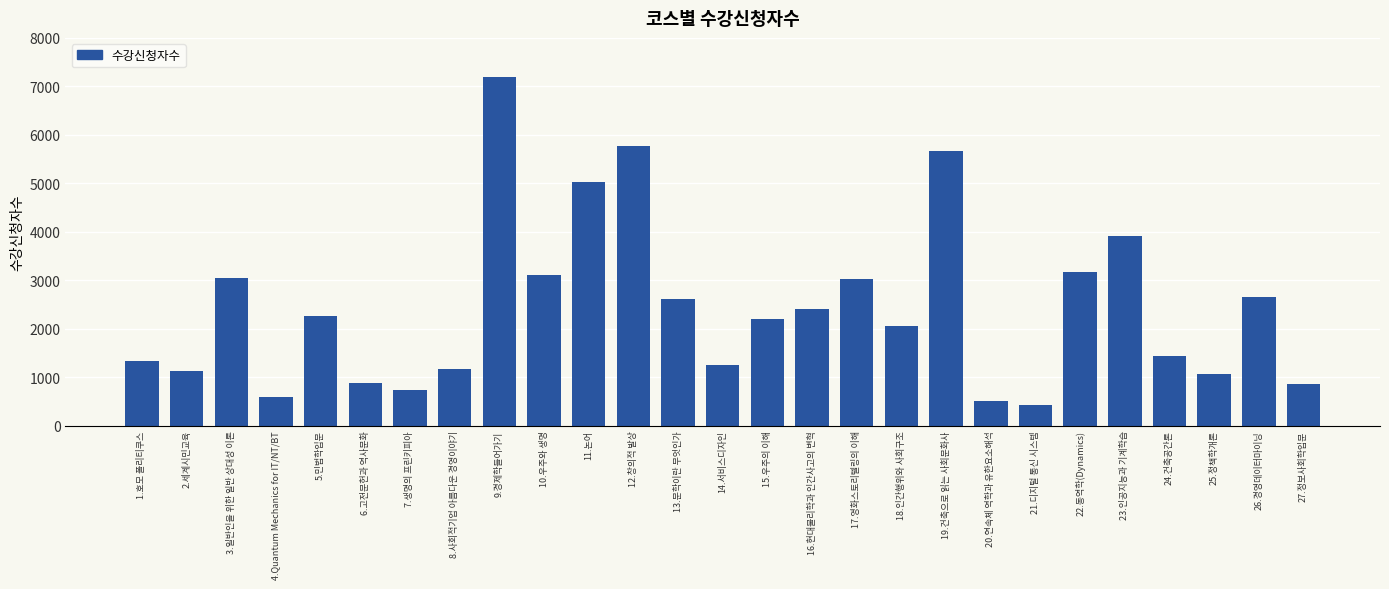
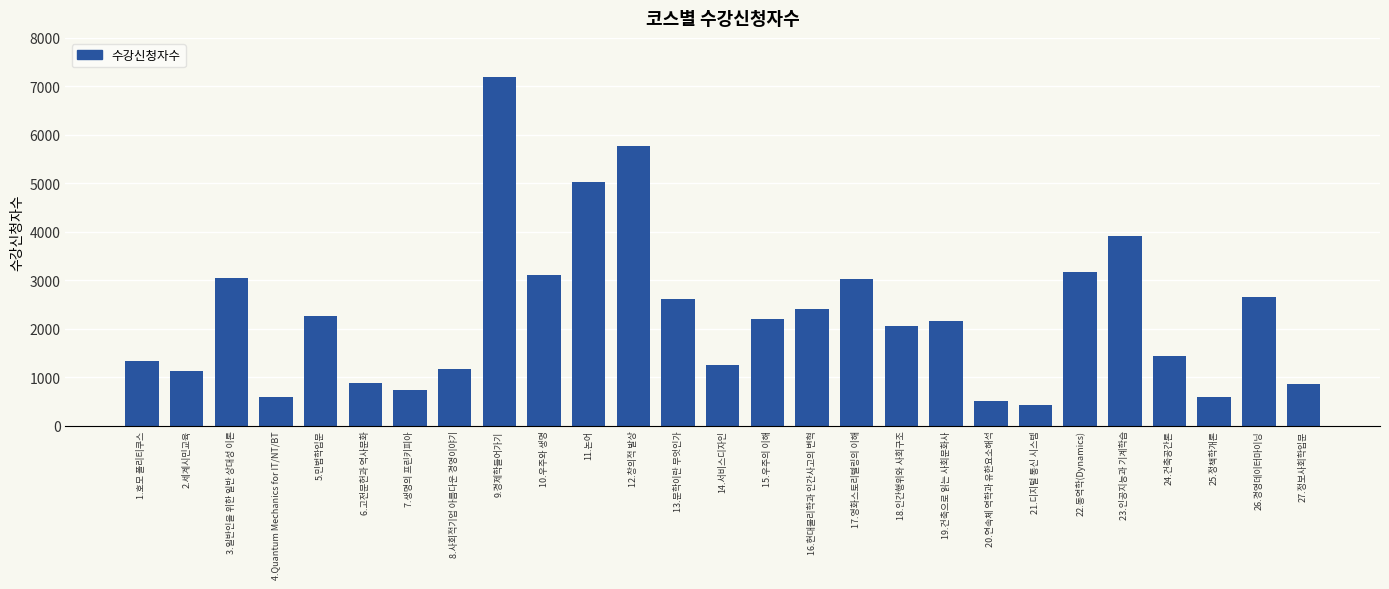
  {
    "1.호모 폴리티쿠스": 1300,
    "2.세계시민교육": 1100,
    "3.일반인을 위한 일반 상대성 이론": 3100,
    "4.Quantum Mechanics for IT/NT/BT": 600,
    "5.민법학입문": 2300,
    "6.고전문헌과 역사문화": 900,
    "7.생명의 프린키피아": 700,
    "8.사회적기업 아름다운 경영이야기": 1200,
    "9.경제학들어가기": 7200,
    "10.우주와 생명": 3100,
    "11.논어": 5000,
    "12.창의적 발상": 5800,
    "13.문학이란 무엇인가": 2600,
    "14.서비스디자인": 1200,
    "15.우주의 이해": 2200,
    "16.현대물리학과 인간사고의 변혁": 2400,
    "17.영화스토리텔링의 이해": 3000,
    "18.인간행위와 사회구조": 2100,
-   "19.건축으로 읽는 사회문화사": 5700,
+   "19.건축으로 읽는 사회문화사": 2100,
    "20.연속체 역학과 유한요소해석": 500,
    "21.디지털 통신 시스템": 400,
    "22.동역학(Dynamics)": 3200,
    "23.인공지능과 기계학습": 3900,
    "24.건축공간론": 1400,
-   "25.정책학개론": 1100,
+   "25.정책학개론": 600,
    "26.경영데이터마이닝": 2600,
    "27.정보사회학입문": 900
  }
